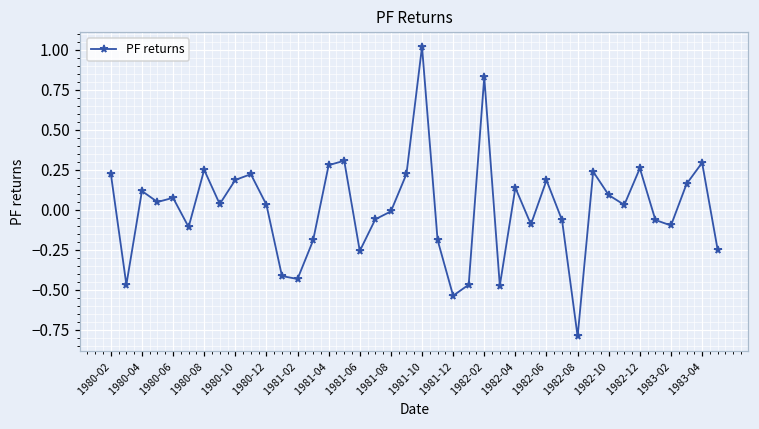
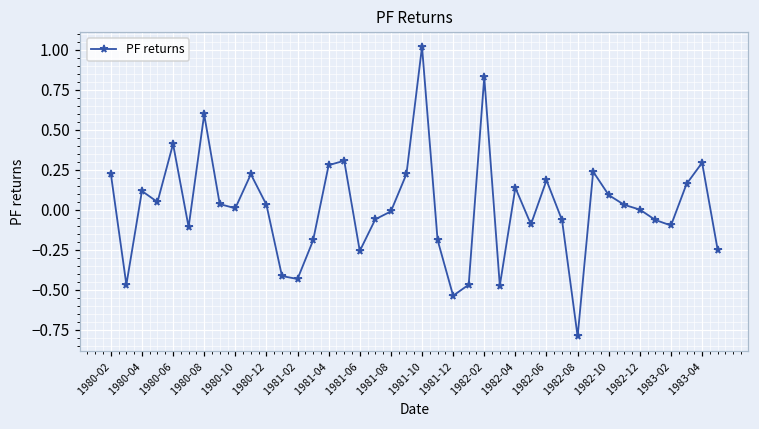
  {
    "1980-02": 0.23,
    "1980-04": 0.12,
-   "1980-06": 0.08,
-   "1980-08": 0.25,
-   "1980-10": 0.19,
+   "1980-06": 0.41,
+   "1980-08": 0.60,
+   "1980-10": 0.01,
    "1980-12": 0.03,
    "1981-02": -0.43,
    "1981-04": 0.28,
    "1981-06": -0.26,
    "1981-08": -0.01,
    "1981-10": 1.02,
    "1981-12": -0.54,
    "1982-02": 0.83,
    "1982-04": 0.14,
    "1982-06": 0.19,
    "1982-08": -0.79,
    "1982-10": 0.09,
-   "1982-12": 0.26,
+   "1982-12": 0.00,
    "1983-02": -0.10,
    "1983-04": 0.29
  }
